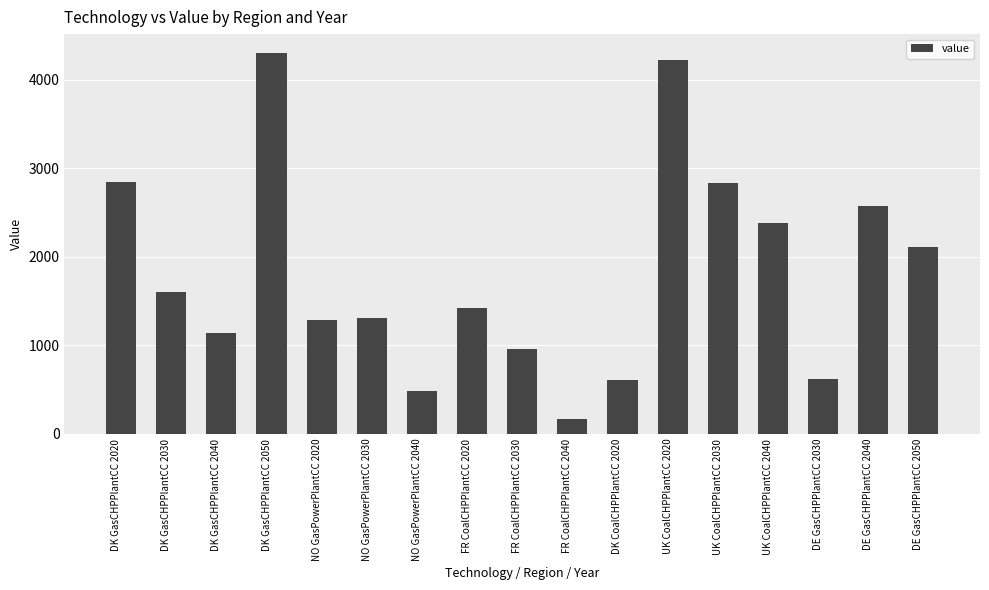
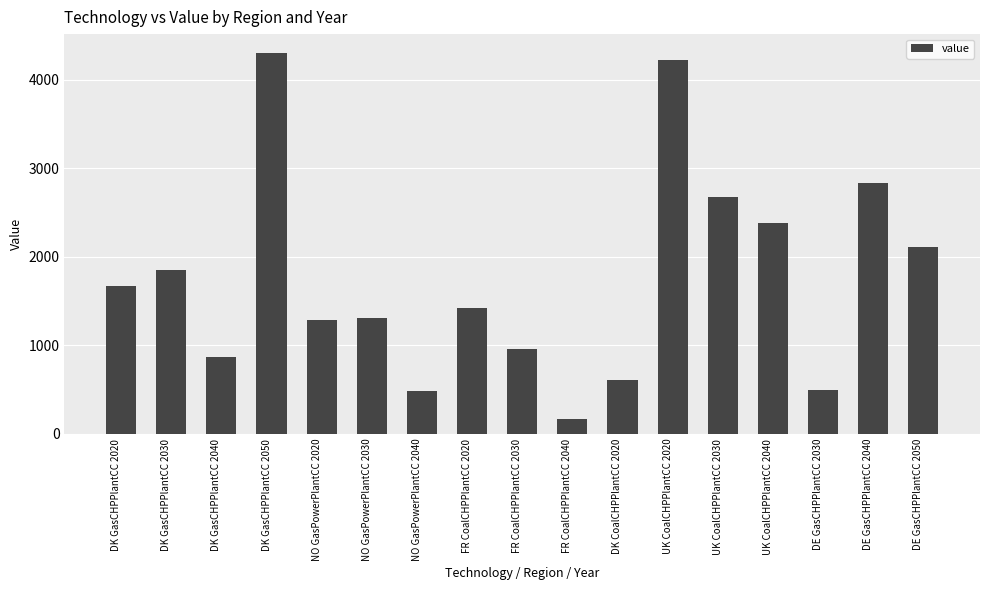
  {
-   "DK GasCHPPlantCC 2020": 2800,
-   "DK GasCHPPlantCC 2030": 1600,
-   "DK GasCHPPlantCC 2040": 1100,
+   "DK GasCHPPlantCC 2020": 1700,
+   "DK GasCHPPlantCC 2030": 1800,
+   "DK GasCHPPlantCC 2040": 900,
    "DK GasCHPPlantCC 2050": 4300,
    "NO GasPowerPlantCC 2020": 1300,
    "NO GasPowerPlantCC 2030": 1300,
    "NO GasPowerPlantCC 2040": 500,
    "FR CoalCHPPlantCC 2020": 1400,
    "FR CoalCHPPlantCC 2030": 1000,
    "FR CoalCHPPlantCC 2040": 200,
    "DK CoalCHPPlantCC 2020": 600,
    "UK CoalCHPPlantCC 2020": 4200,
-   "UK CoalCHPPlantCC 2030": 2800,
+   "UK CoalCHPPlantCC 2030": 2700,
    "UK CoalCHPPlantCC 2040": 2400,
-   "DE GasCHPPlantCC 2030": 600,
-   "DE GasCHPPlantCC 2040": 2600,
+   "DE GasCHPPlantCC 2030": 500,
+   "DE GasCHPPlantCC 2040": 2800,
    "DE GasCHPPlantCC 2050": 2100
  }
